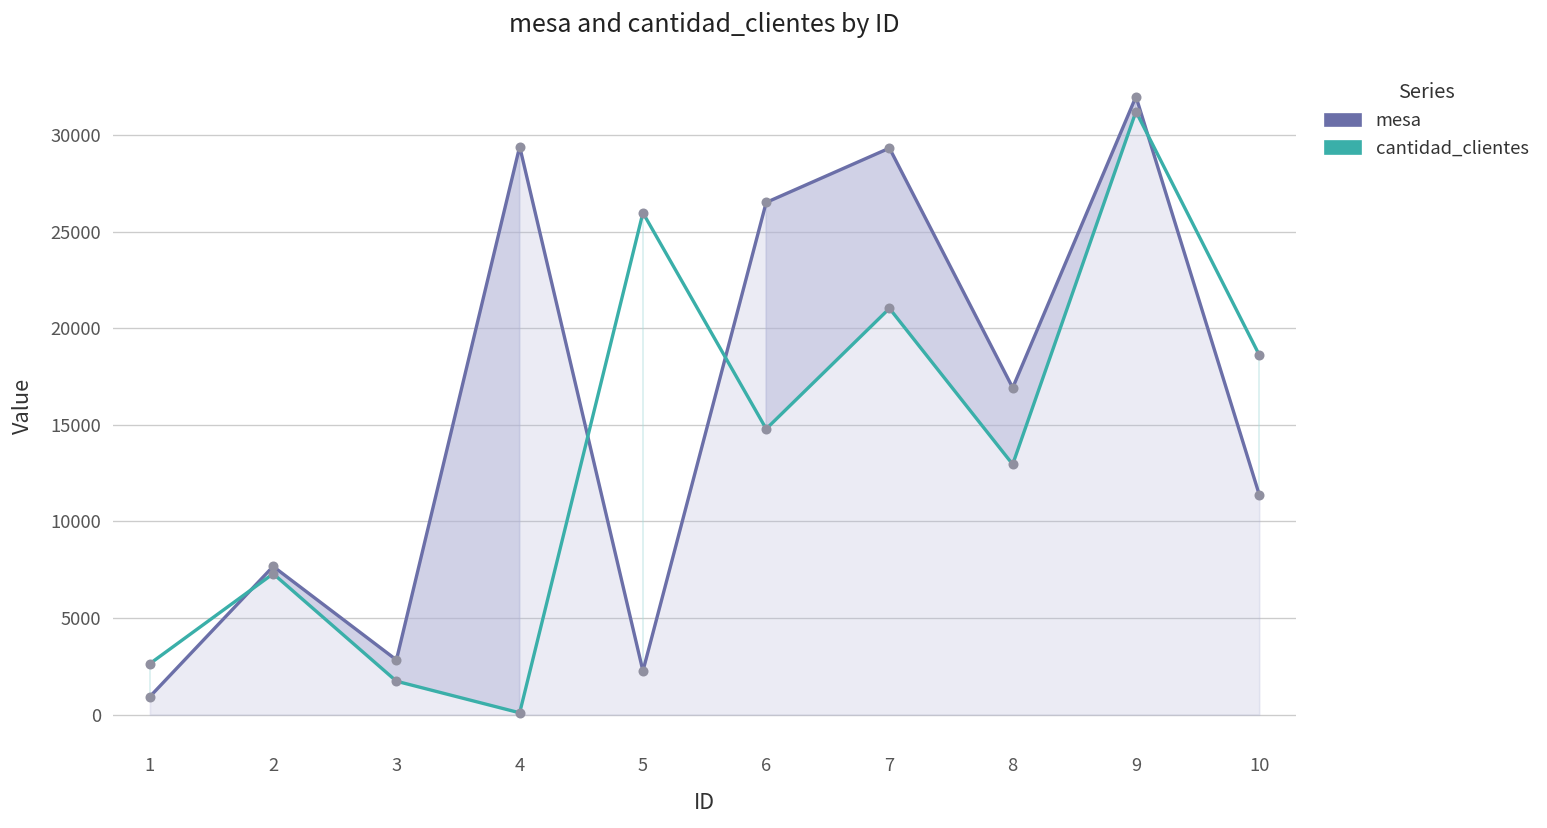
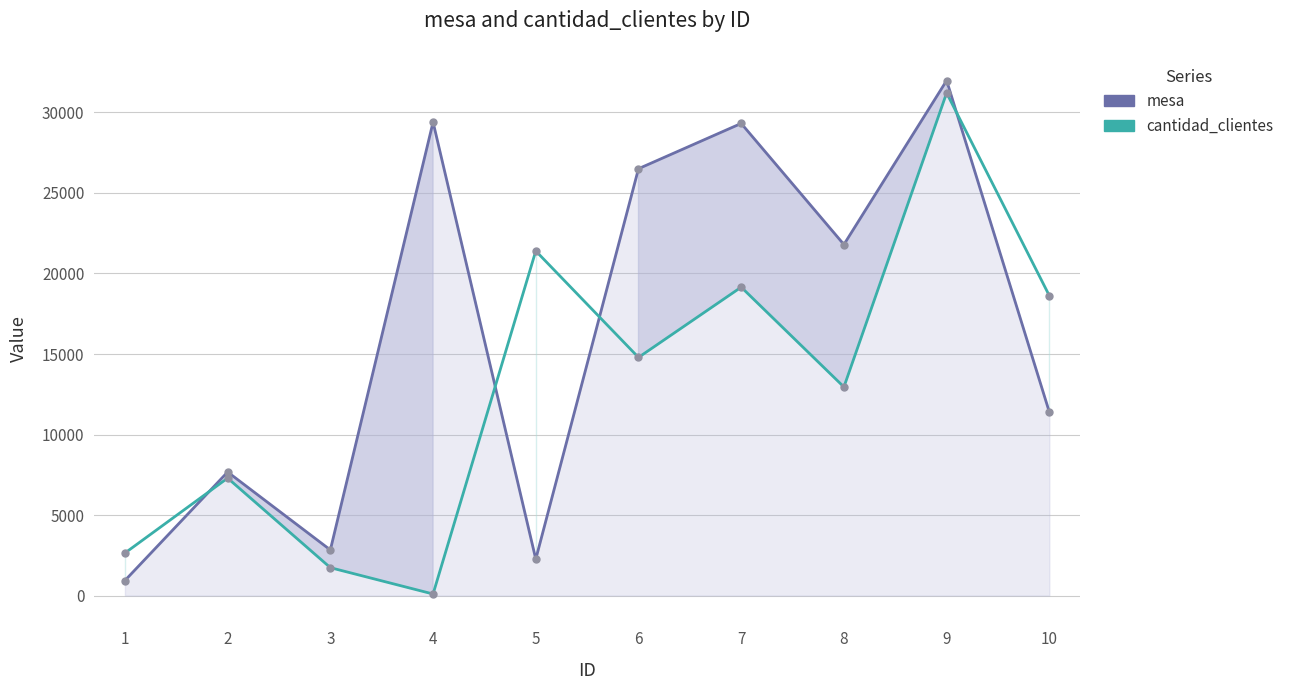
  {
    "mesa": {
      "1": 900,
      "2": 7700,
      "3": 2800,
      "4": 29400,
      "5": 2300,
      "6": 26500,
      "7": 29300,
-     "8": 16900,
+     "8": 21800,
      "9": 32000,
      "10": 11400
    },
    "cantidad_clientes": {
      "1": 2600,
      "2": 7300,
      "3": 1700,
      "4": 100,
-     "5": 26000,
+     "5": 21400,
      "6": 14800,
-     "7": 21000,
+     "7": 19200,
      "8": 13000,
      "9": 31200,
      "10": 18600
    }
  }
